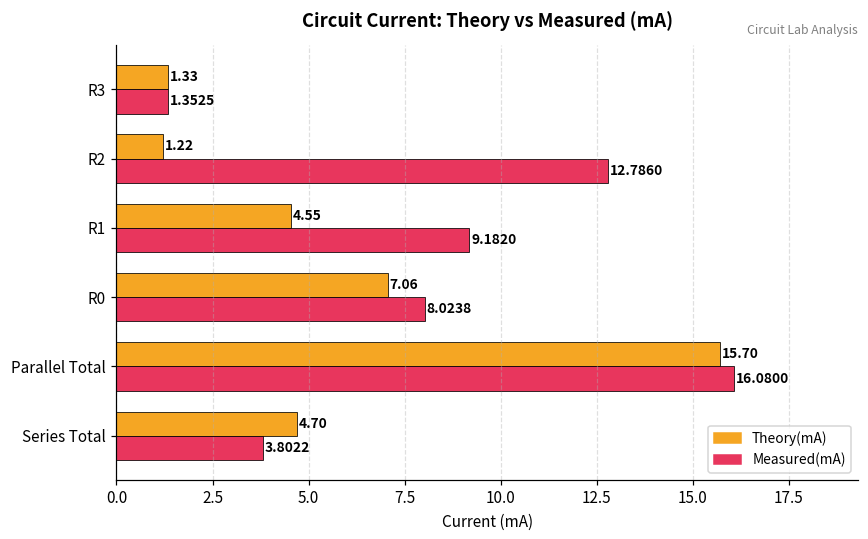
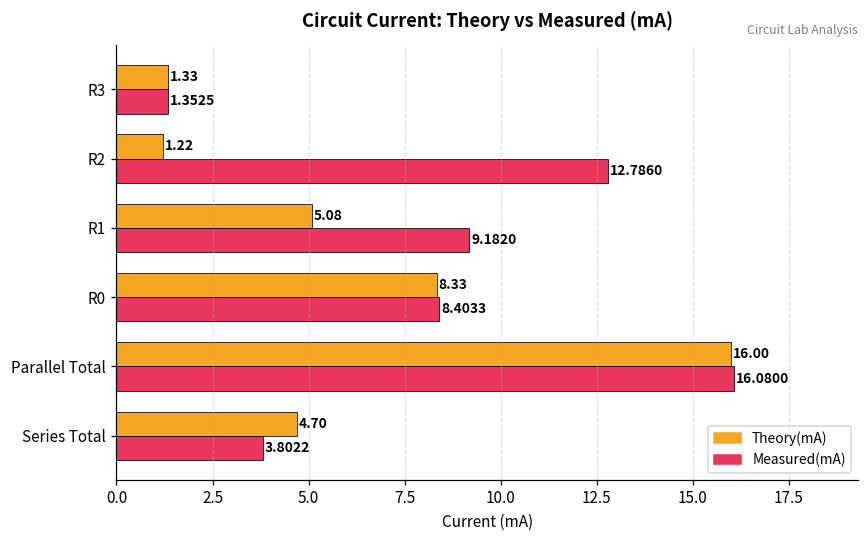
  {
    "Theory(mA)": {
      "R3": 1.33,
      "R2": 1.22,
-     "R1": 4.55,
-     "R0": 7.06,
-     "Parallel Total": 15.70,
+     "R1": 5.08,
+     "R0": 8.33,
+     "Parallel Total": 16.00,
      "Series Total": 4.70
    },
    "Measured(mA)": {
      "R3": 1.3525,
      "R2": 12.7860,
      "R1": 9.1820,
-     "R0": 8.0238,
+     "R0": 8.4033,
      "Parallel Total": 16.0800,
      "Series Total": 3.8022
    }
  }
